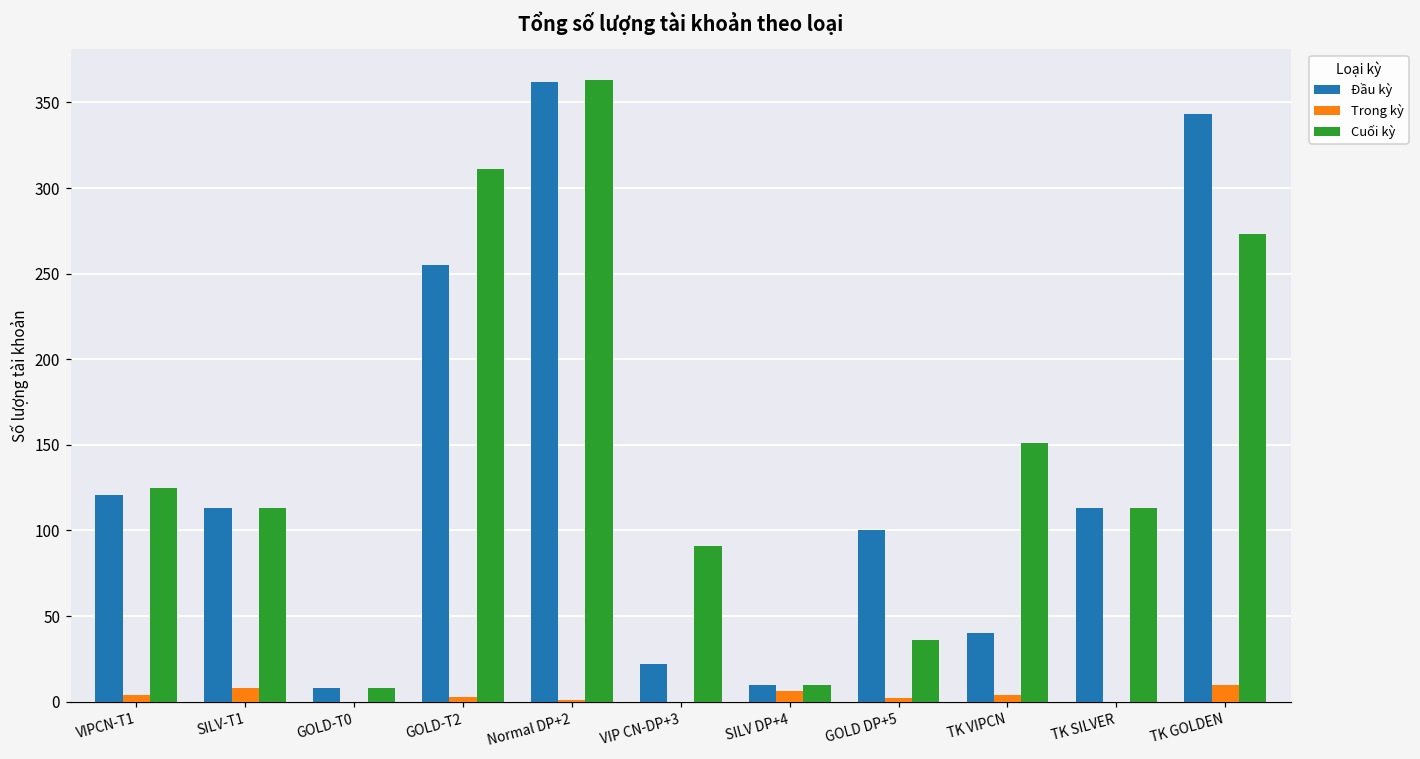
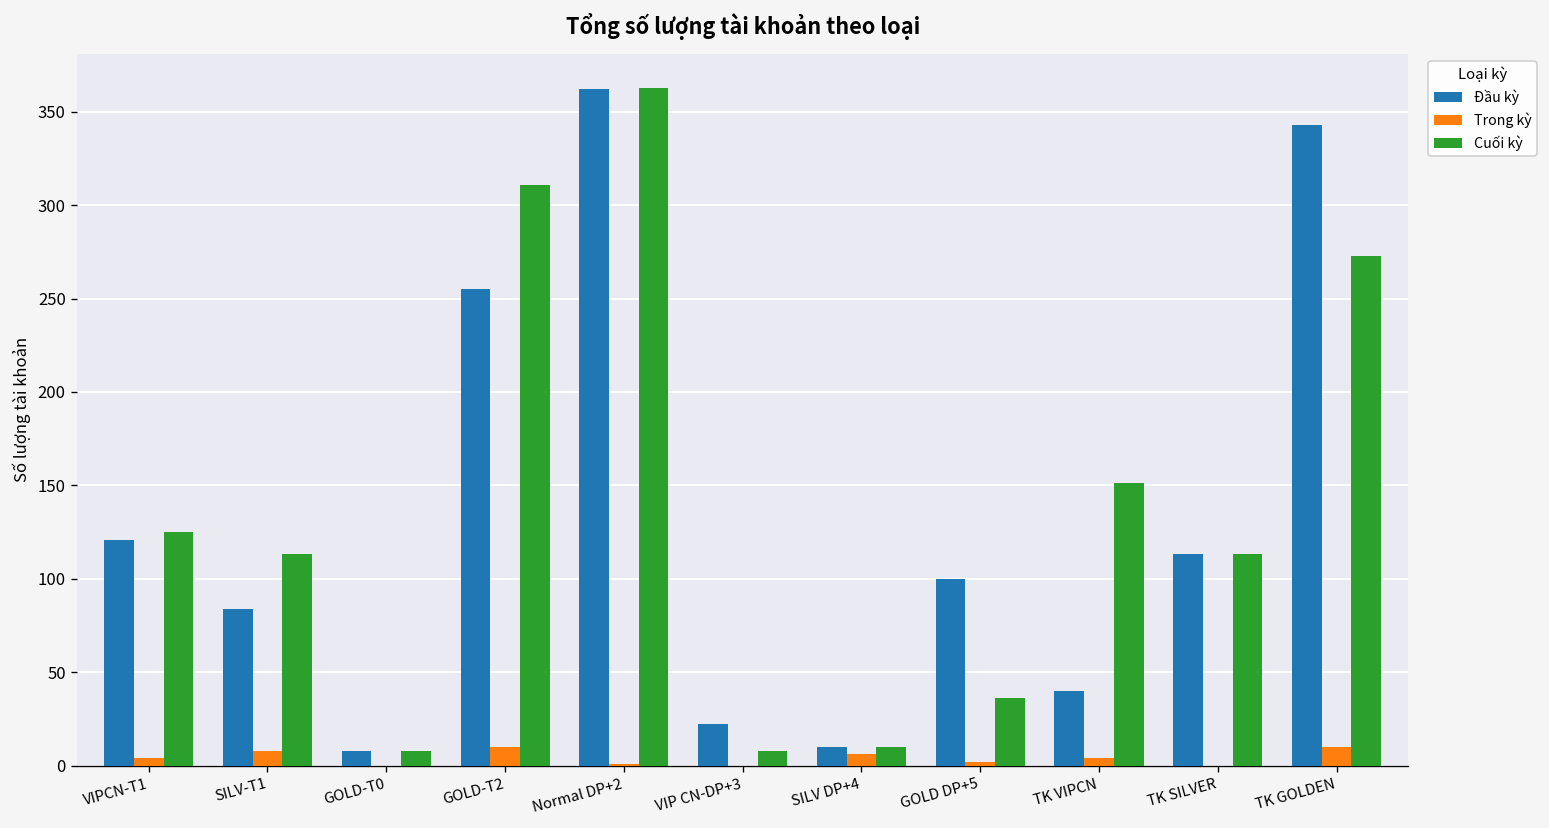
  {
    "Đầu kỳ": {
      "VIPCN-T1": 121,
-     "SILV-T1": 113,
+     "SILV-T1": 84,
      "GOLD-T0": 8,
      "GOLD-T2": 255,
      "Normal DP+2": 362,
      "VIP CN-DP+3": 22,
      "SILV DP+4": 10,
      "GOLD DP+5": 100,
      "TK VIPCN": 40,
      "TK SILVER": 113,
      "TK GOLDEN": 343
    },
    "Trong kỳ": {
      "VIPCN-T1": 4,
      "SILV-T1": 8,
      "GOLD-T0": 0,
-     "GOLD-T2": 3,
+     "GOLD-T2": 10,
      "VIP CN-DP+3": 0,
      "SILV DP+4": 6,
      "GOLD DP+5": 2,
      "TK VIPCN": 4,
      "TK SILVER": 0,
      "TK GOLDEN": 10
    },
    "Cuối kỳ": {
      "VIPCN-T1": 125,
      "SILV-T1": 113,
      "GOLD-T0": 8,
      "GOLD-T2": 311,
      "Normal DP+2": 363,
-     "VIP CN-DP+3": 91,
+     "VIP CN-DP+3": 8,
      "SILV DP+4": 10,
      "GOLD DP+5": 36,
      "TK VIPCN": 151,
      "TK SILVER": 113,
      "TK GOLDEN": 273
    }
  }
